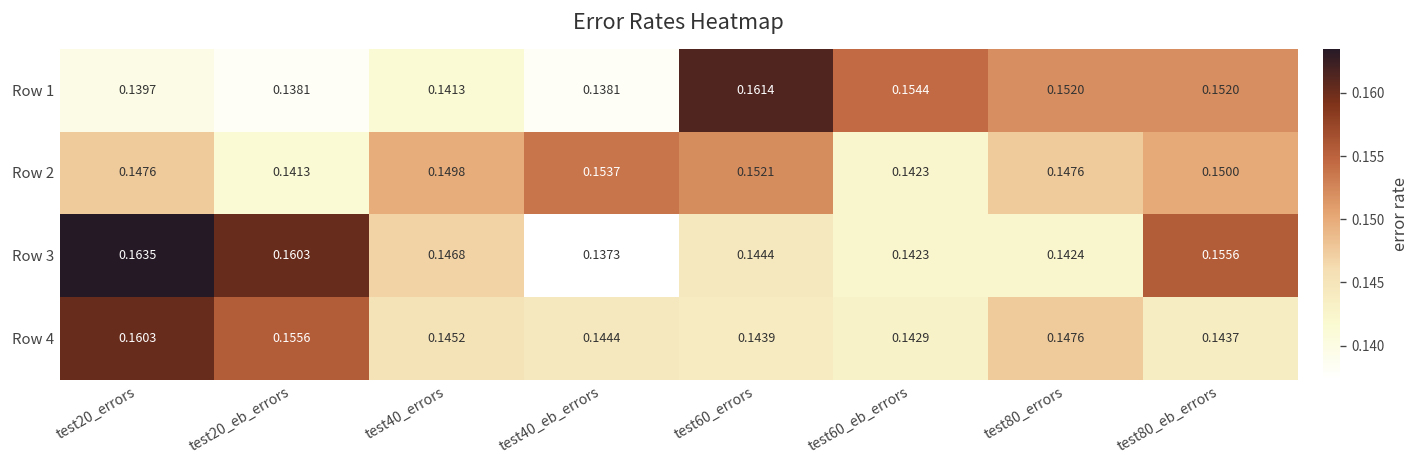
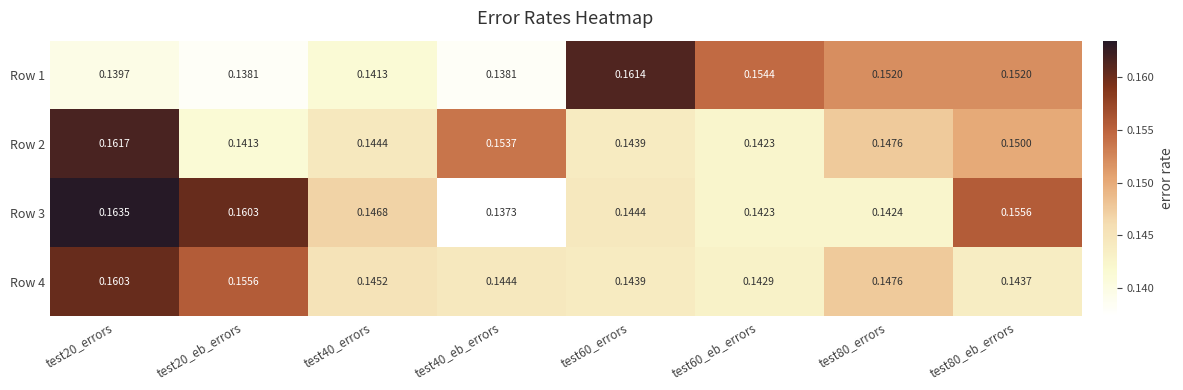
  {
    "Row 1": {
      "test20_errors": 0.1397,
      "test20_eb_errors": 0.1381,
      "test40_errors": 0.1413,
      "test40_eb_errors": 0.1381,
      "test60_errors": 0.1614,
      "test60_eb_errors": 0.1544,
      "test80_errors": 0.1520,
      "test80_eb_errors": 0.1520
    },
    "Row 2": {
-     "test20_errors": 0.1476,
+     "test20_errors": 0.1617,
      "test20_eb_errors": 0.1413,
-     "test40_errors": 0.1498,
+     "test40_errors": 0.1444,
      "test40_eb_errors": 0.1537,
-     "test60_errors": 0.1521,
+     "test60_errors": 0.1439,
      "test60_eb_errors": 0.1423,
      "test80_errors": 0.1476,
      "test80_eb_errors": 0.1500
    },
    "Row 3": {
      "test20_errors": 0.1635,
      "test20_eb_errors": 0.1603,
      "test40_errors": 0.1468,
      "test40_eb_errors": 0.1373,
      "test60_errors": 0.1444,
      "test60_eb_errors": 0.1423,
      "test80_errors": 0.1424,
      "test80_eb_errors": 0.1556
    },
    "Row 4": {
      "test20_errors": 0.1603,
      "test20_eb_errors": 0.1556,
      "test40_errors": 0.1452,
      "test40_eb_errors": 0.1444,
      "test60_errors": 0.1439,
      "test60_eb_errors": 0.1429,
      "test80_errors": 0.1476,
      "test80_eb_errors": 0.1437
    }
  }
